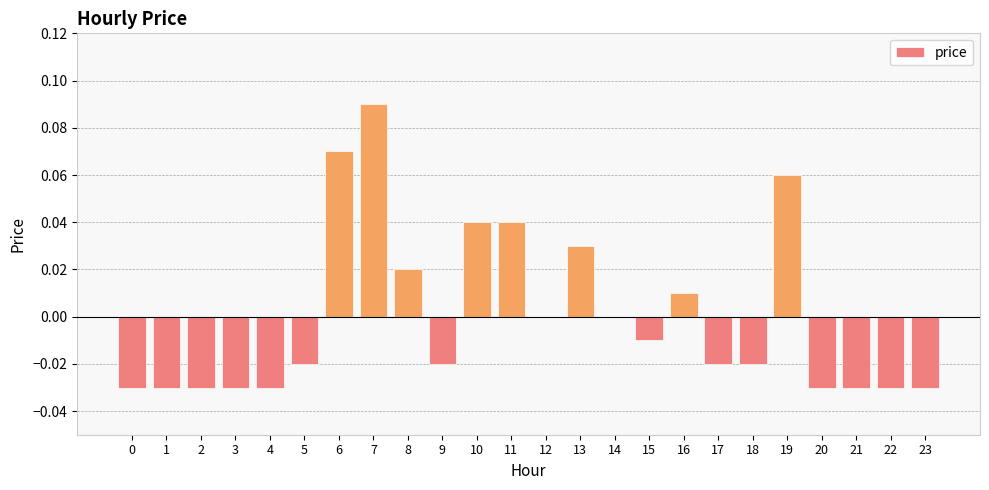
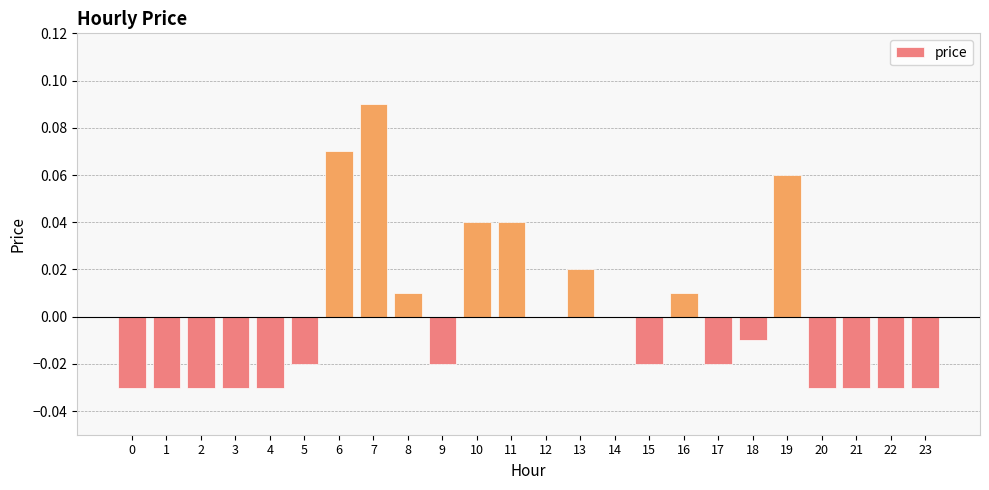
  {
    "0": -0.03,
    "1": -0.03,
    "2": -0.03,
    "3": -0.03,
    "4": -0.03,
    "5": -0.02,
    "6": 0.07,
    "7": 0.09,
-   "8": 0.02,
+   "8": 0.01,
    "9": -0.02,
    "10": 0.04,
    "11": 0.04,
    "12": 0.00,
-   "13": 0.03,
+   "13": 0.02,
    "14": 0.00,
-   "15": -0.01,
+   "15": -0.02,
    "16": 0.01,
    "17": -0.02,
-   "18": -0.02,
+   "18": -0.01,
    "19": 0.06,
    "20": -0.03,
    "21": -0.03,
    "22": -0.03,
    "23": -0.03
  }
